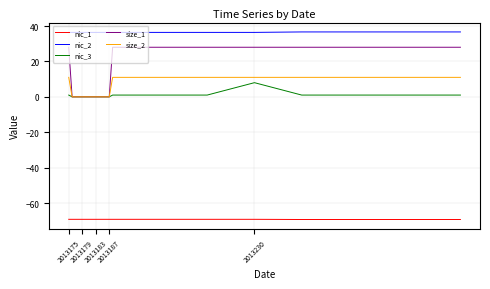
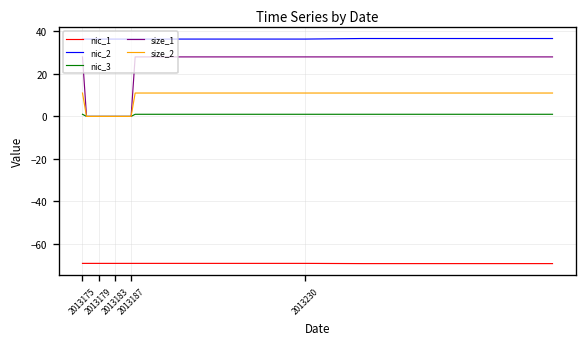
  {
    "nic_1": {
      "2013175": -69,
      "2013179": -69,
      "2013183": -69,
      "2013187": -69,
      "2013230": -69
    },
    "nic_2": {
      "2013230": 36
    },
    "nic_3": {
      "2013175": 1,
-     "2013230": 8
+     "2013230": 1
    },
    "size_1": {
      "2013230": 28
    },
    "size_2": {
      "2013175": 11,
      "2013230": 11
    }
  }
